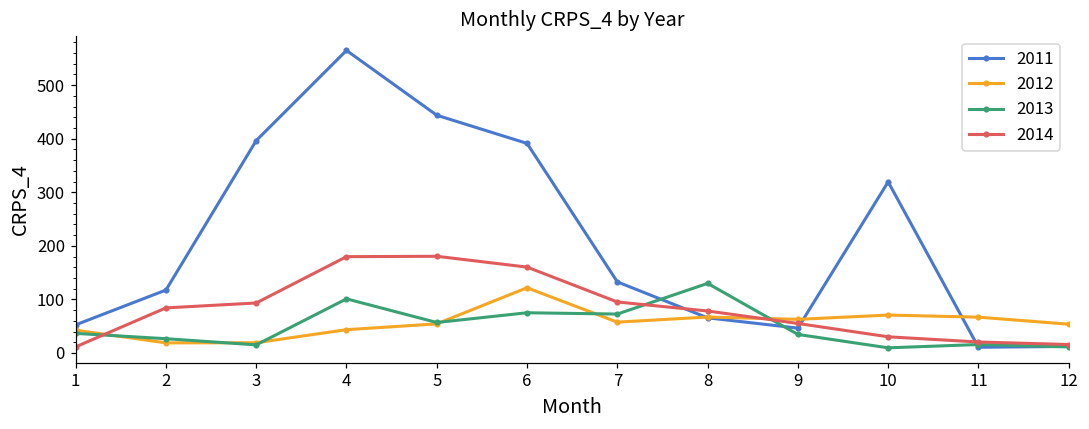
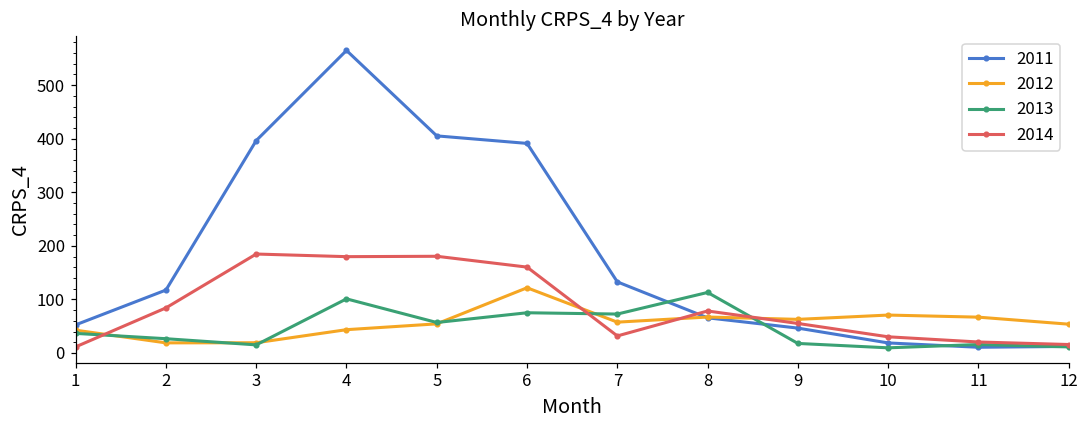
  {
    "2011": {
      "1": 50,
      "2": 120,
      "3": 400,
      "4": 560,
-     "5": 440,
+     "5": 410,
      "6": 390,
      "7": 130,
      "9": 50,
-     "10": 320
+     "10": 20
    },
    "2012": {
      "1": 40,
      "2": 20,
      "4": 40,
      "6": 120,
      "7": 60,
      "9": 60,
      "10": 70,
      "11": 70,
      "12": 50
    },
    "2013": {
      "1": 40,
      "2": 30,
      "4": 100,
      "6": 80,
      "7": 70,
-     "8": 130,
-     "9": 30,
+     "8": 110,
+     "9": 20,
      "10": 10
    },
    "2014": {
      "1": 10,
      "2": 80,
-     "3": 90,
+     "3": 180,
      "4": 180,
      "5": 180,
      "6": 160,
-     "7": 100,
+     "7": 30,
      "8": 80,
      "9": 60,
      "10": 30
    }
  }
